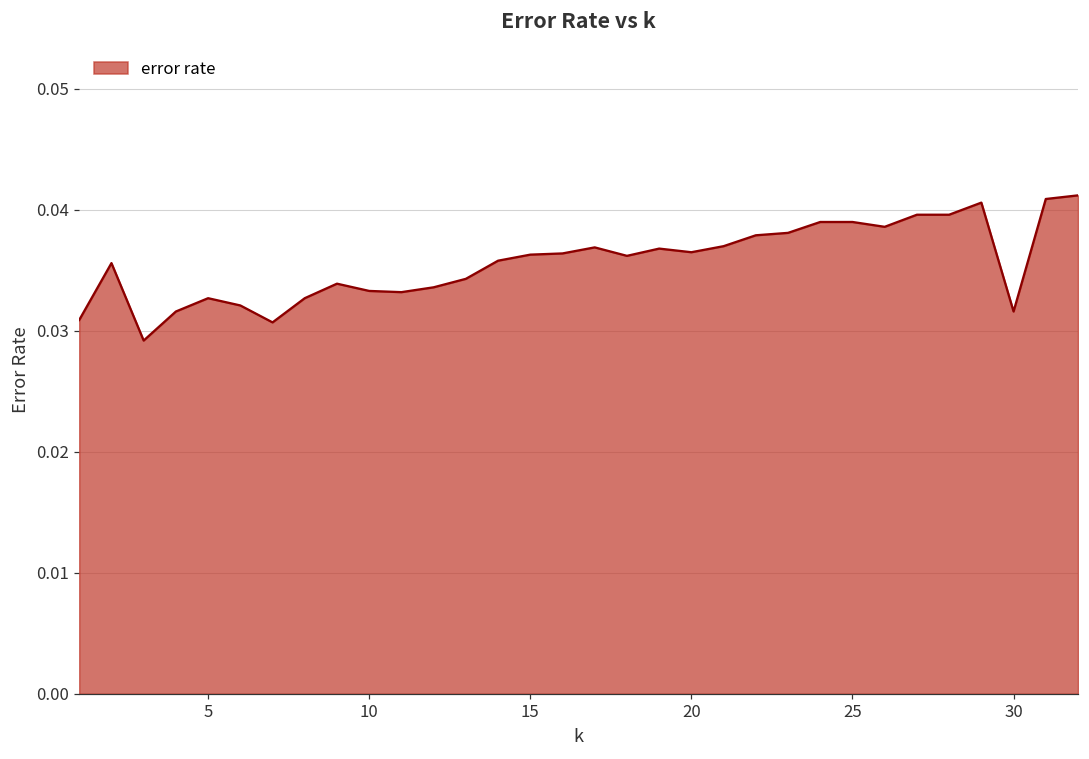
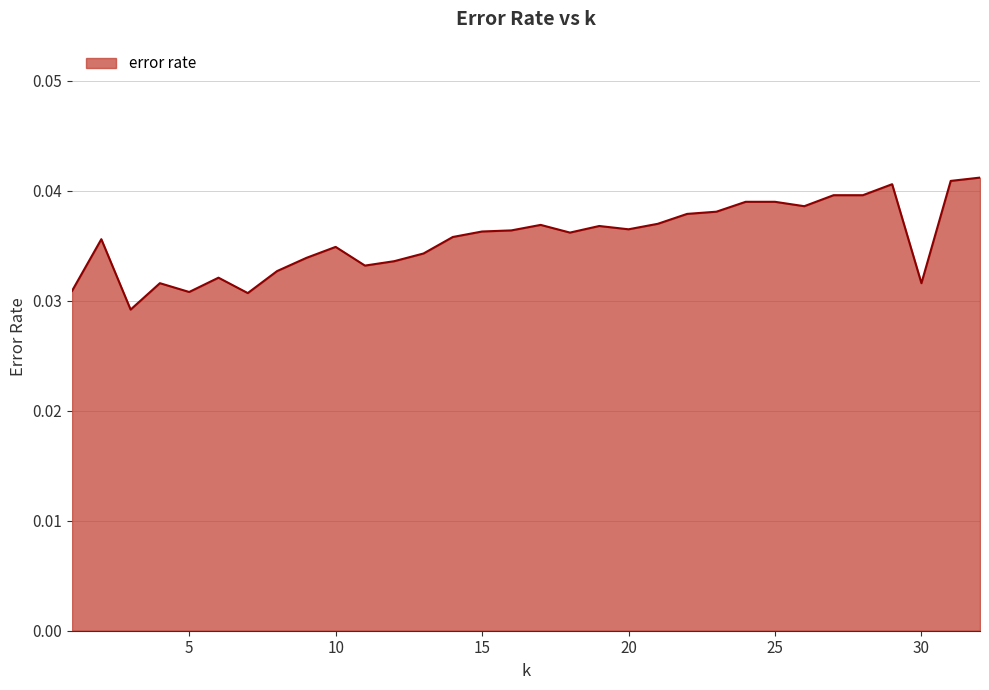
  {
-   "5": 0.0327,
-   "10": 0.0333,
+   "5": 0.0308,
+   "10": 0.0349,
    "15": 0.0363,
    "20": 0.0365,
    "25": 0.0390,
    "30": 0.0316
  }
